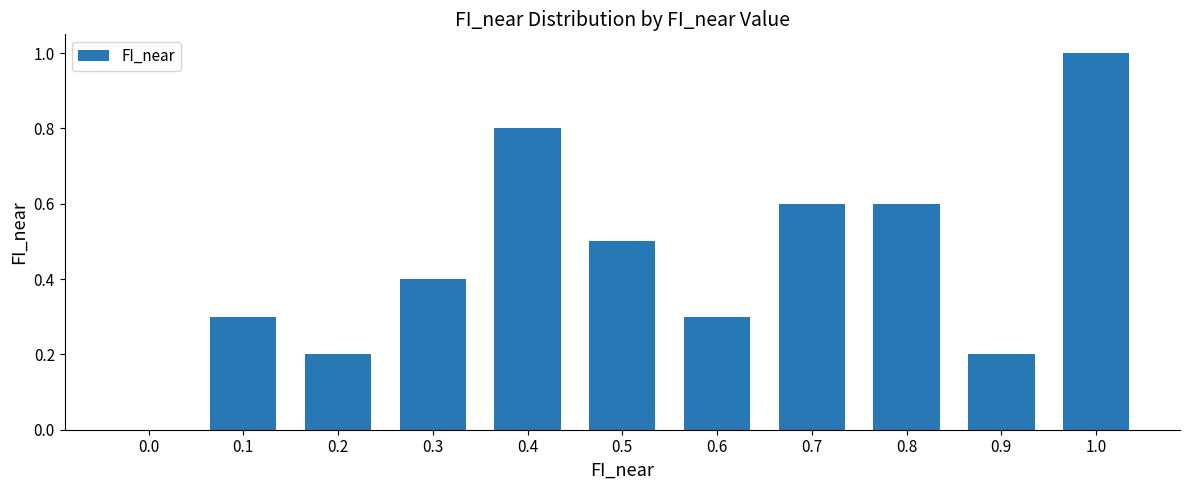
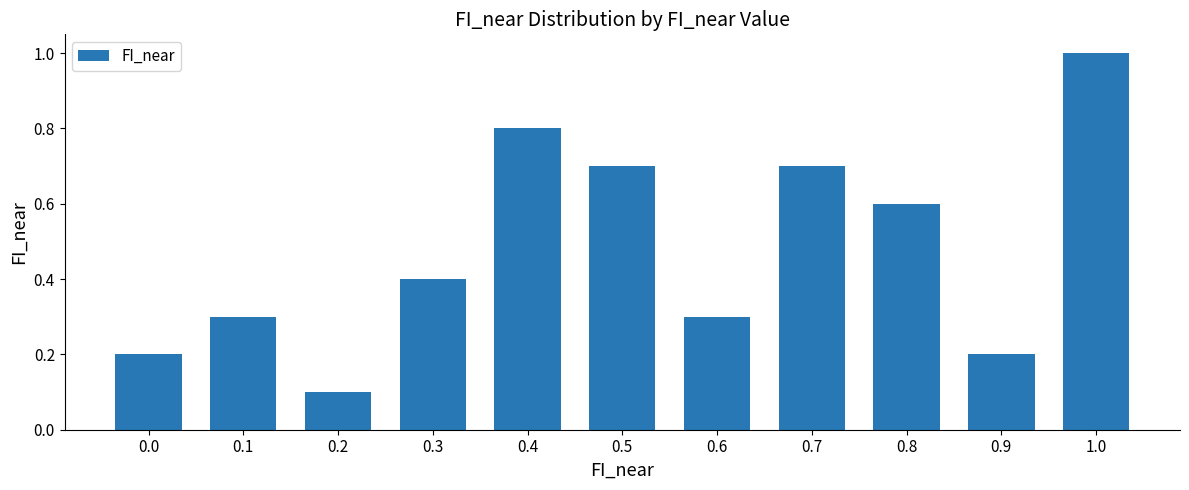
  {
-   "0.0": 0.0,
+   "0.0": 0.2,
    "0.1": 0.3,
-   "0.2": 0.2,
+   "0.2": 0.1,
    "0.3": 0.4,
    "0.4": 0.8,
-   "0.5": 0.5,
+   "0.5": 0.7,
    "0.6": 0.3,
-   "0.7": 0.6,
+   "0.7": 0.7,
    "0.8": 0.6,
    "0.9": 0.2,
    "1.0": 1.0
  }
